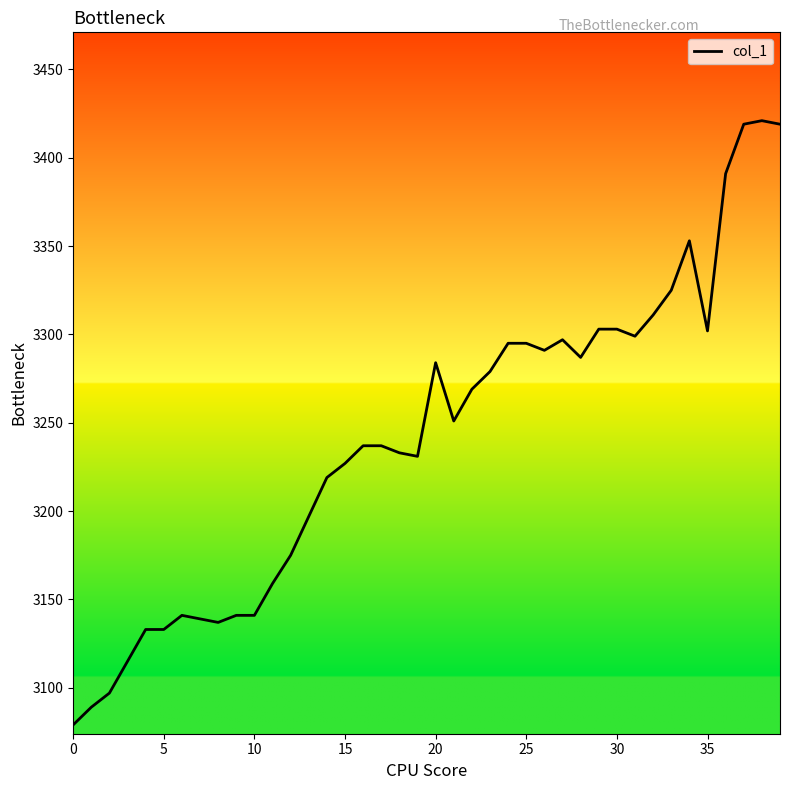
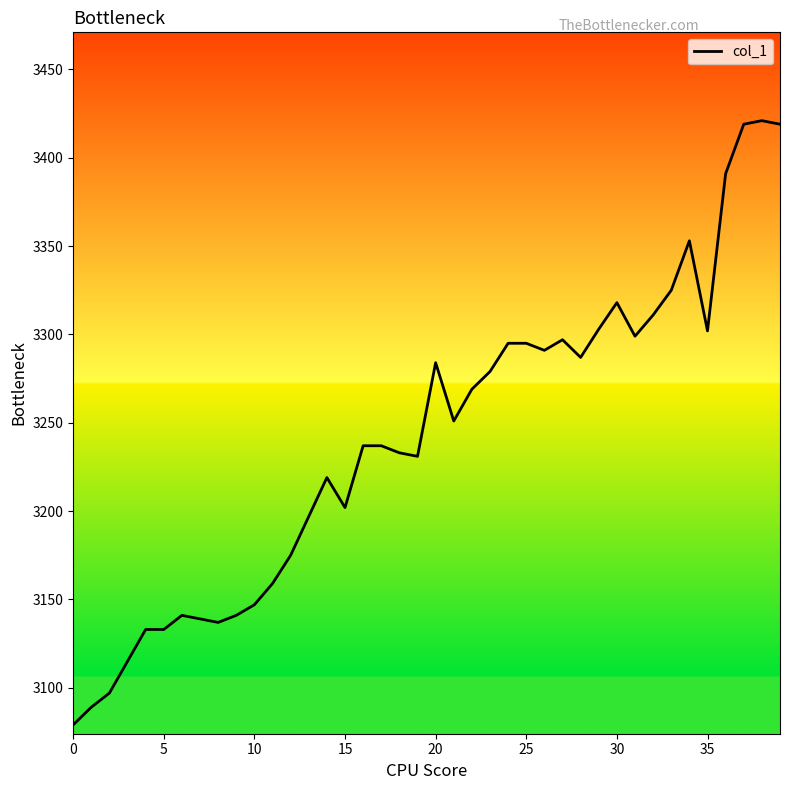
  {
    "0": 3079,
    "5": 3133,
-   "10": 3141,
-   "15": 3227,
+   "10": 3147,
+   "15": 3202,
    "20": 3284,
    "25": 3295,
-   "30": 3303,
+   "30": 3318,
    "35": 3302
  }
